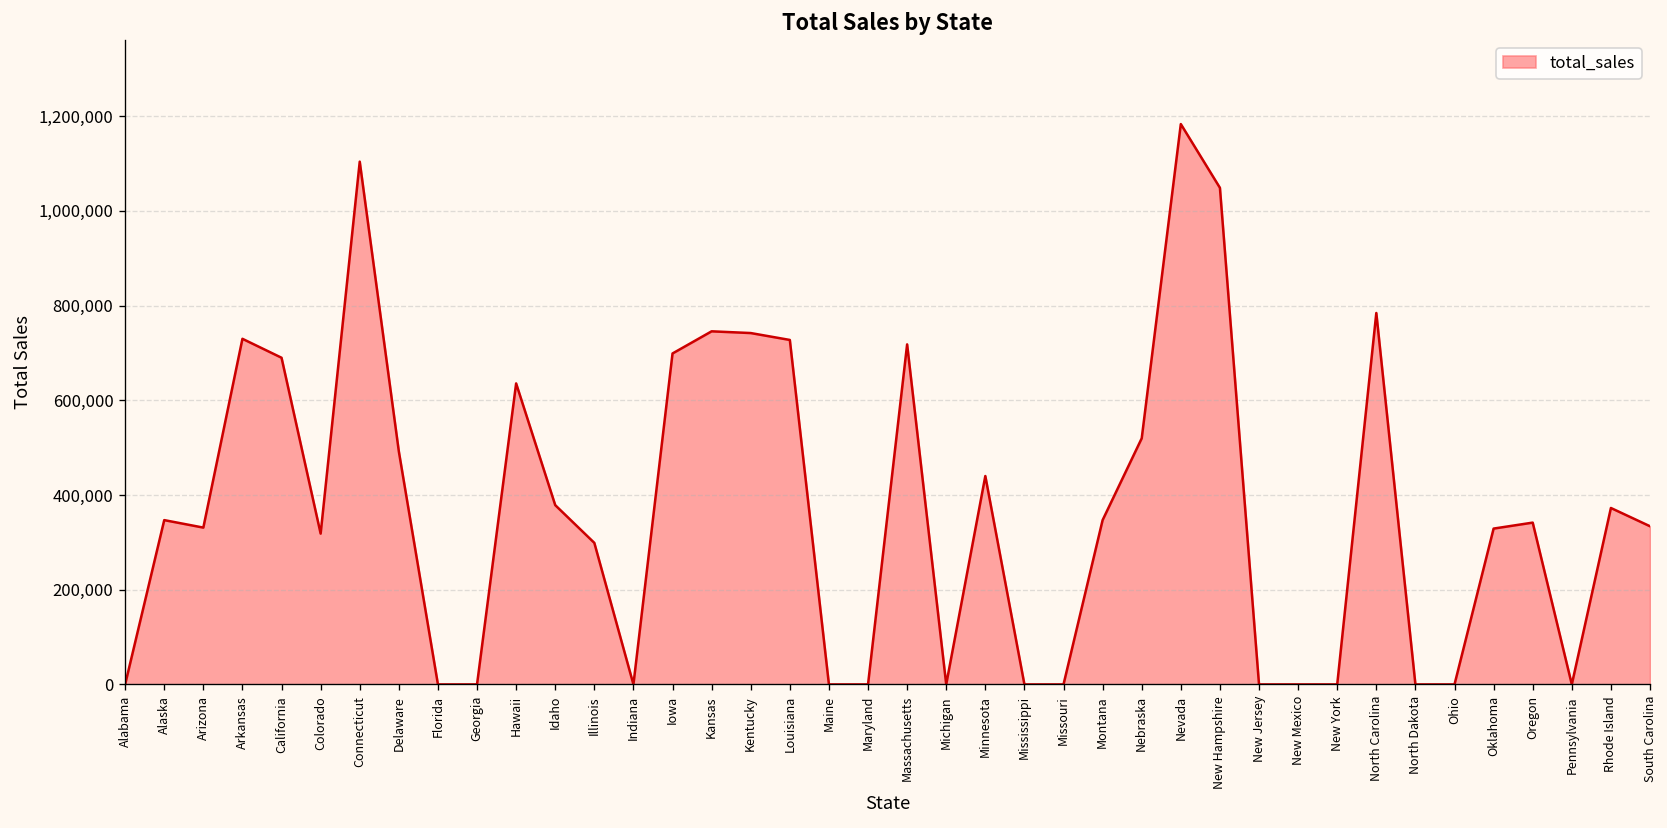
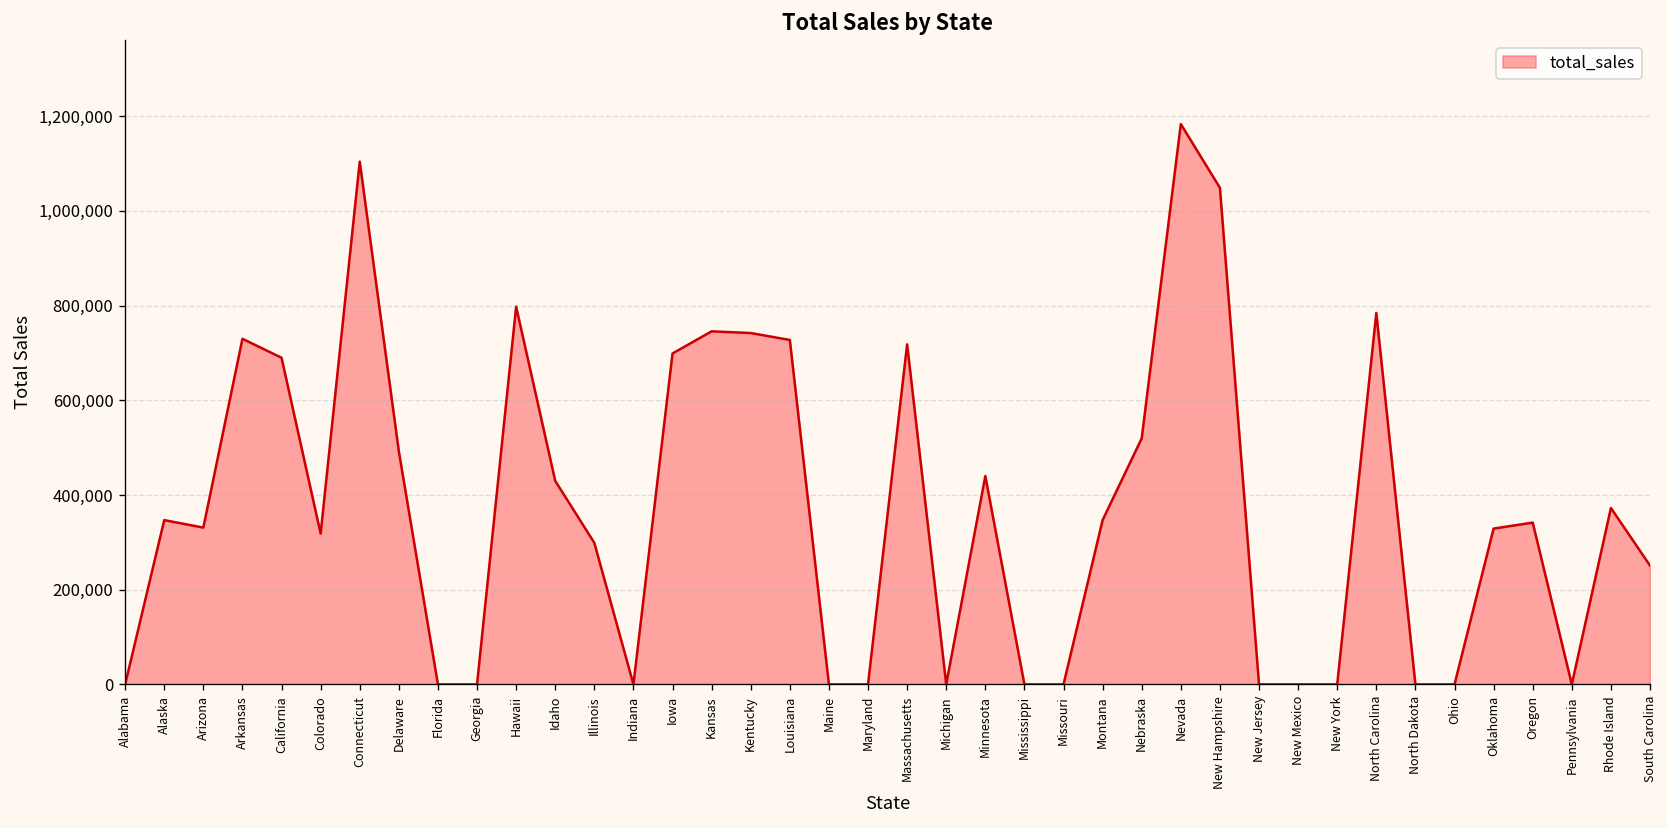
  {
    "Alabama": "0",
    "Alaska": "350,000",
    "Arizona": "330,000",
    "Arkansas": "730,000",
    "California": "690,000",
    "Colorado": "320,000",
    "Connecticut": "1,100,000",
    "Delaware": "490,000",
    "Florida": "0",
    "Georgia": "0",
-   "Hawaii": "640,000",
-   "Idaho": "380,000",
+   "Hawaii": "800,000",
+   "Idaho": "430,000",
    "Illinois": "300,000",
    "Indiana": "0",
    "Iowa": "700,000",
    "Kansas": "750,000",
    "Kentucky": "740,000",
    "Louisiana": "730,000",
    "Maine": "0",
    "Maryland": "0",
    "Massachusetts": "720,000",
    "Michigan": "0",
    "Minnesota": "440,000",
    "Mississippi": "0",
    "Missouri": "0",
    "Montana": "350,000",
    "Nebraska": "520,000",
    "Nevada": "1,180,000",
    "New Hampshire": "1,050,000",
    "New Jersey": "0",
    "New Mexico": "0",
    "New York": "0",
    "North Carolina": "780,000",
    "North Dakota": "0",
    "Ohio": "0",
    "Oklahoma": "330,000",
    "Oregon": "340,000",
    "Pennsylvania": "0",
    "Rhode Island": "370,000",
-   "South Carolina": "330,000"
+   "South Carolina": "250,000"
  }
